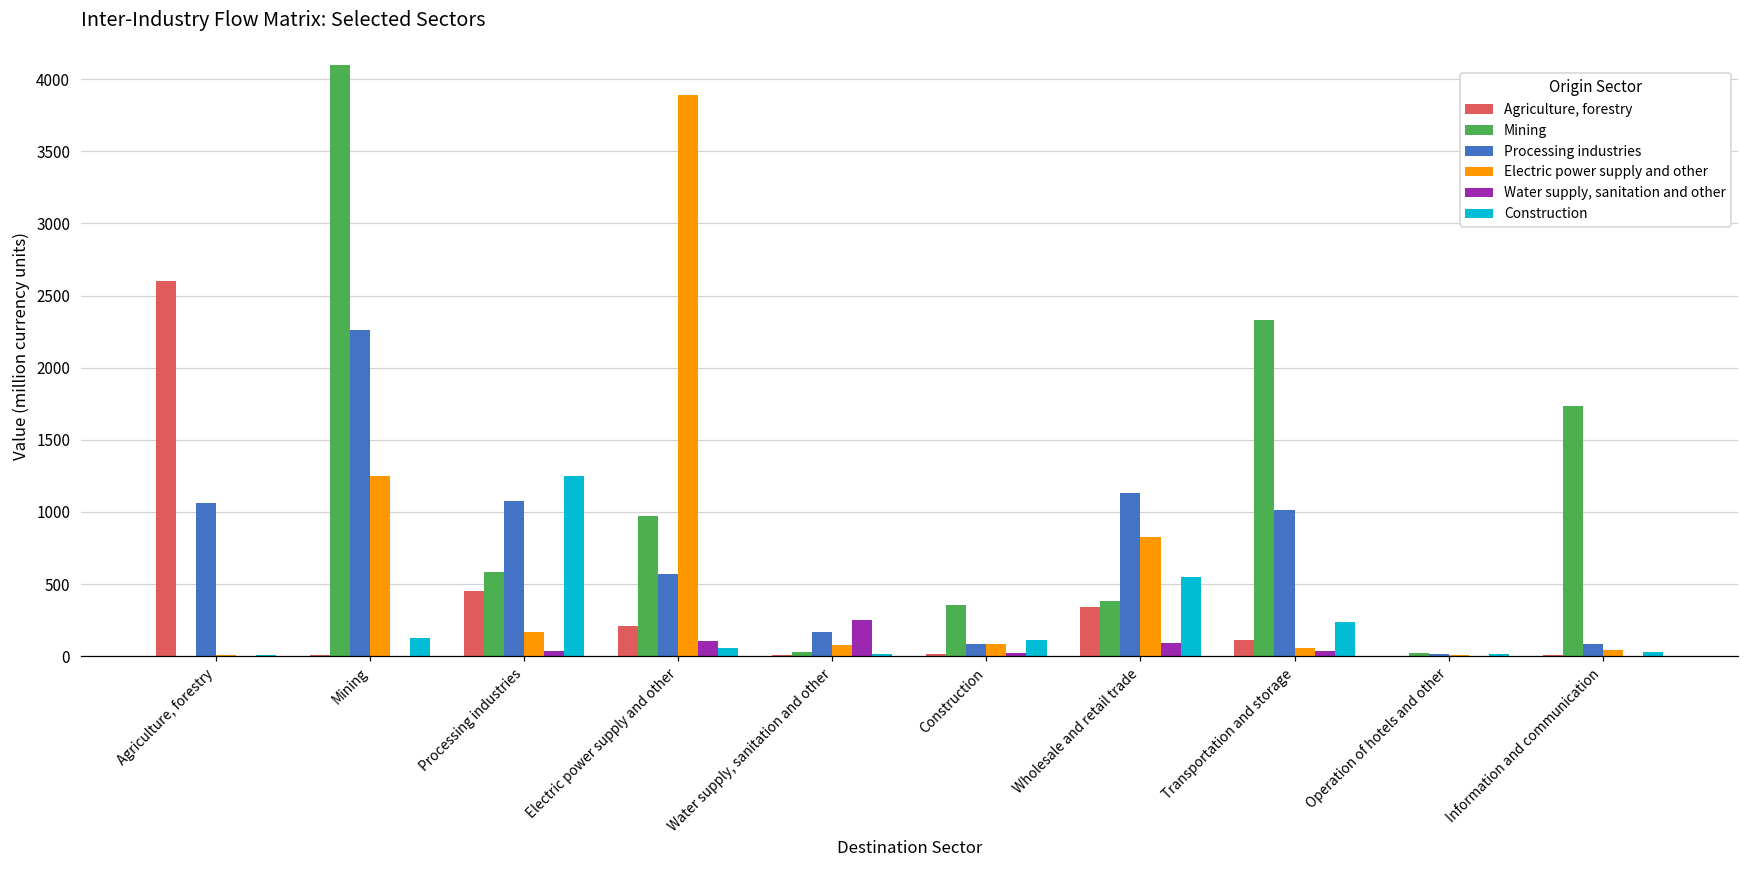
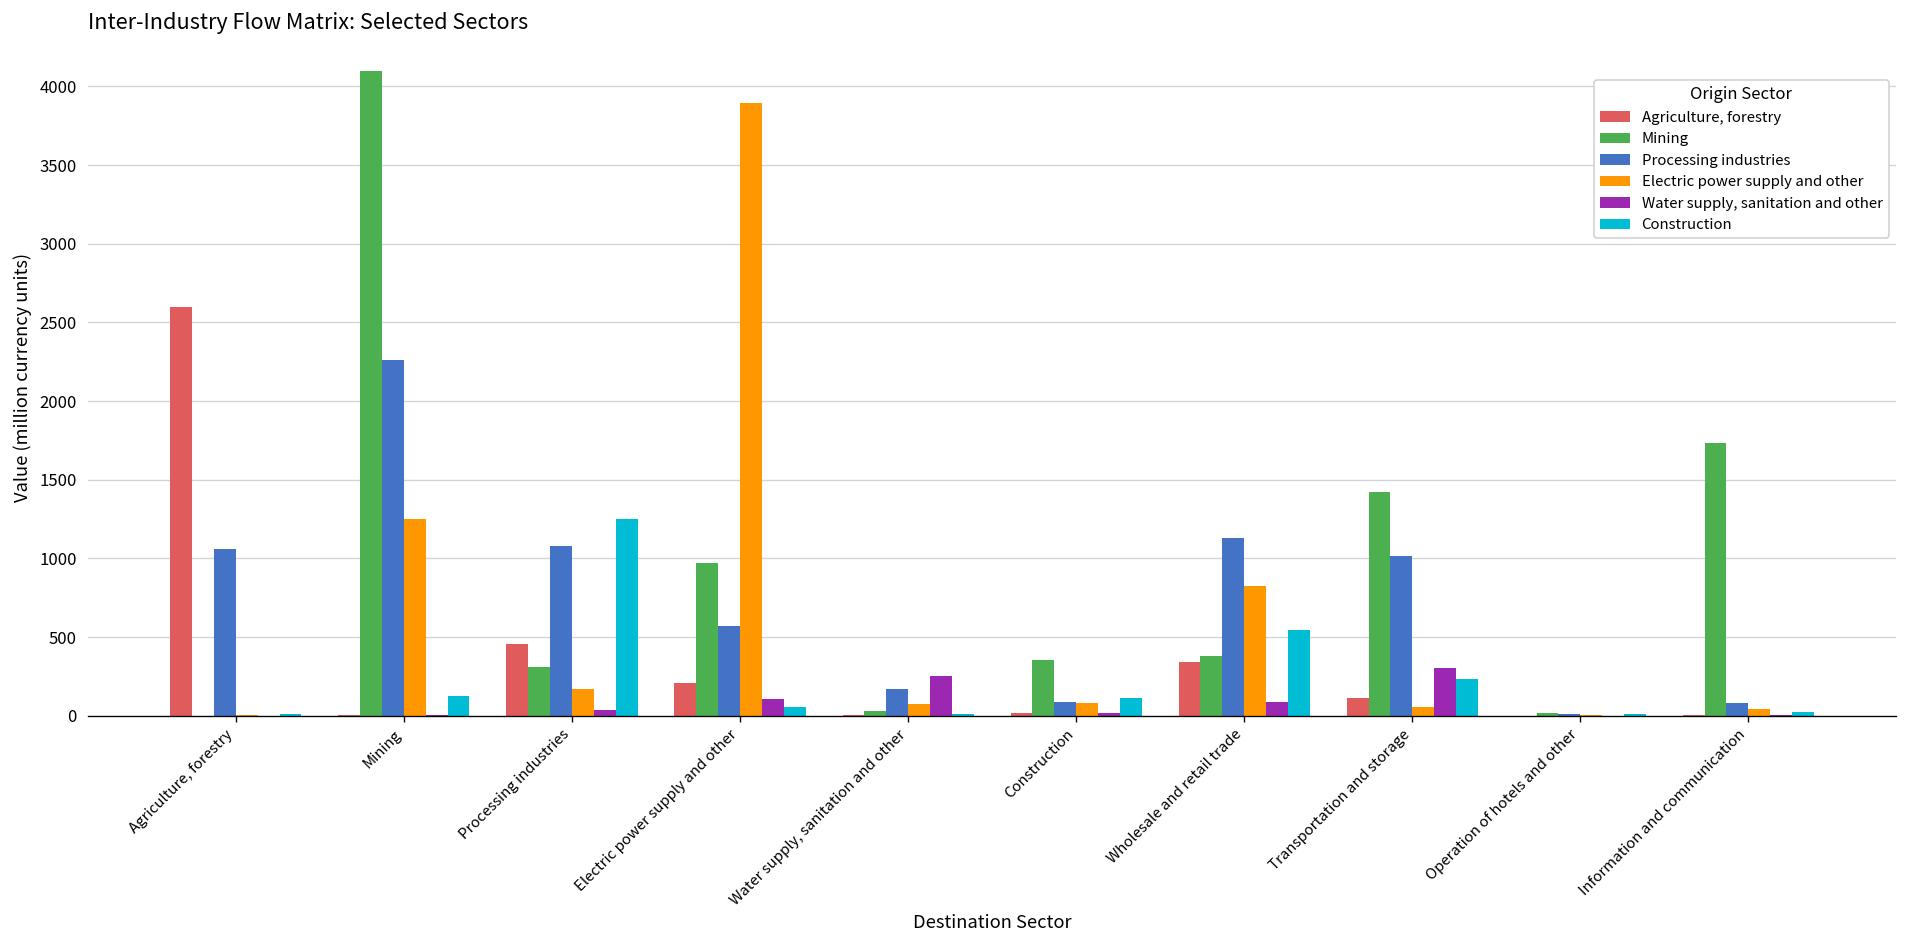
  {
    "Agriculture, forestry": {
      "Agriculture, forestry": 2600,
      "Processing industries": 450,
      "Electric power supply and other": 210,
      "Wholesale and retail trade": 340,
      "Transportation and storage": 110
    },
    "Mining": {
      "Mining": 4100,
-     "Processing industries": 580,
+     "Processing industries": 310,
      "Electric power supply and other": 970,
      "Water supply, sanitation and other": 30,
      "Construction": 350,
      "Wholesale and retail trade": 380,
-     "Transportation and storage": 2330,
+     "Transportation and storage": 1420,
      "Operation of hotels and other": 20,
      "Information and communication": 1730
    },
    "Processing industries": {
      "Agriculture, forestry": 1060,
      "Mining": 2260,
      "Processing industries": 1080,
      "Electric power supply and other": 570,
      "Water supply, sanitation and other": 170,
      "Construction": 90,
      "Wholesale and retail trade": 1130,
      "Transportation and storage": 1010,
      "Information and communication": 80
    },
    "Electric power supply and other": {
      "Mining": 1250,
      "Processing industries": 170,
      "Electric power supply and other": 3890,
      "Water supply, sanitation and other": 80,
      "Construction": 80,
      "Wholesale and retail trade": 830,
      "Transportation and storage": 60,
      "Information and communication": 40
    },
    "Water supply, sanitation and other": {
      "Processing industries": 30,
      "Electric power supply and other": 110,
      "Water supply, sanitation and other": 250,
      "Wholesale and retail trade": 90,
-     "Transportation and storage": 30
+     "Transportation and storage": 300
    },
    "Construction": {
      "Mining": 120,
      "Processing industries": 1250,
      "Electric power supply and other": 60,
      "Construction": 110,
      "Wholesale and retail trade": 550,
      "Transportation and storage": 230,
      "Information and communication": 30
    }
  }
